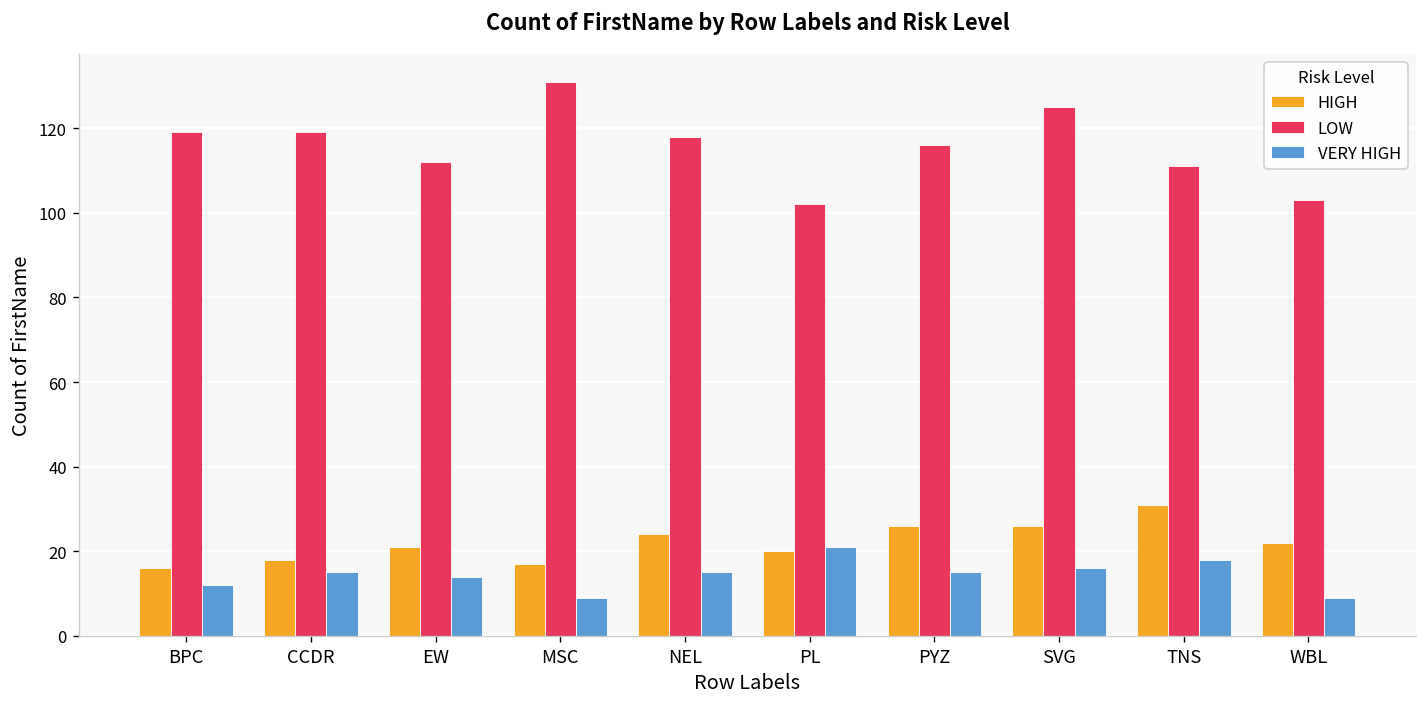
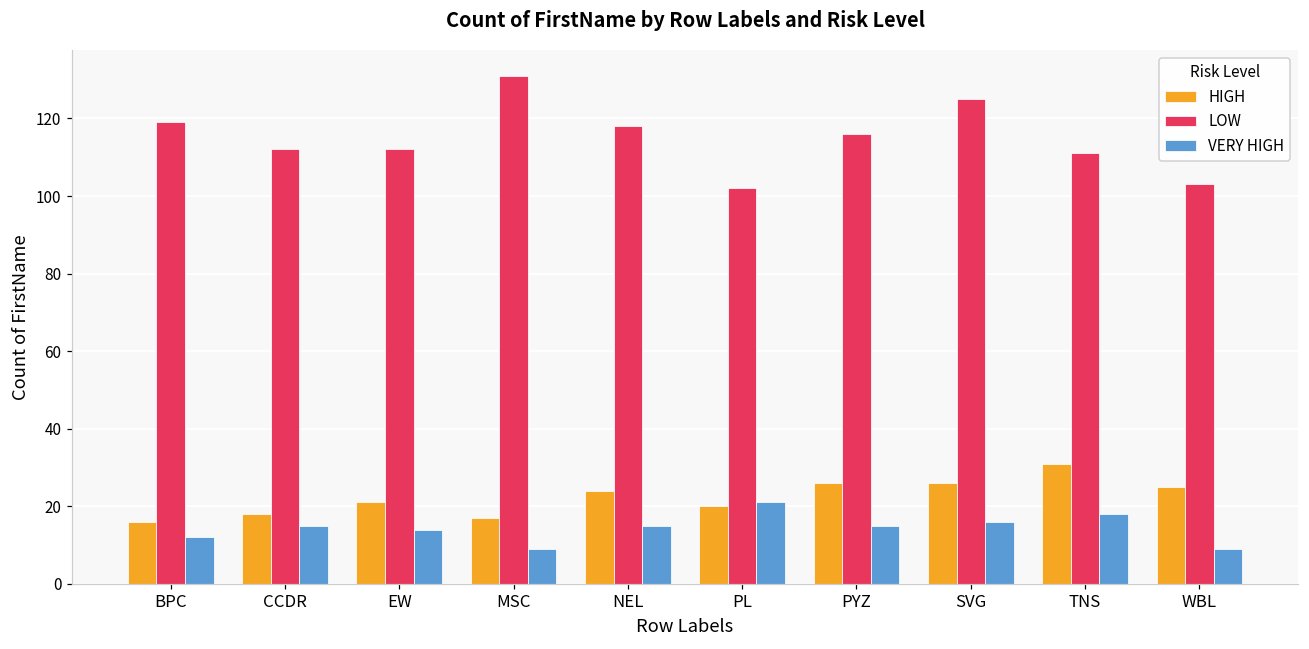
  {
    "HIGH": {
      "BPC": 16,
      "CCDR": 18,
      "EW": 21,
      "MSC": 17,
      "NEL": 24,
      "PL": 20,
      "PYZ": 26,
      "SVG": 26,
      "TNS": 31,
-     "WBL": 22
+     "WBL": 25
    },
    "LOW": {
      "BPC": 119,
-     "CCDR": 119,
+     "CCDR": 112,
      "EW": 112,
      "MSC": 131,
      "NEL": 118,
      "PL": 102,
      "PYZ": 116,
      "SVG": 125,
      "TNS": 111,
      "WBL": 103
    },
    "VERY HIGH": {
      "BPC": 12,
      "CCDR": 15,
      "EW": 14,
      "MSC": 9,
      "NEL": 15,
      "PL": 21,
      "PYZ": 15,
      "SVG": 16,
      "TNS": 18,
      "WBL": 9
    }
  }
